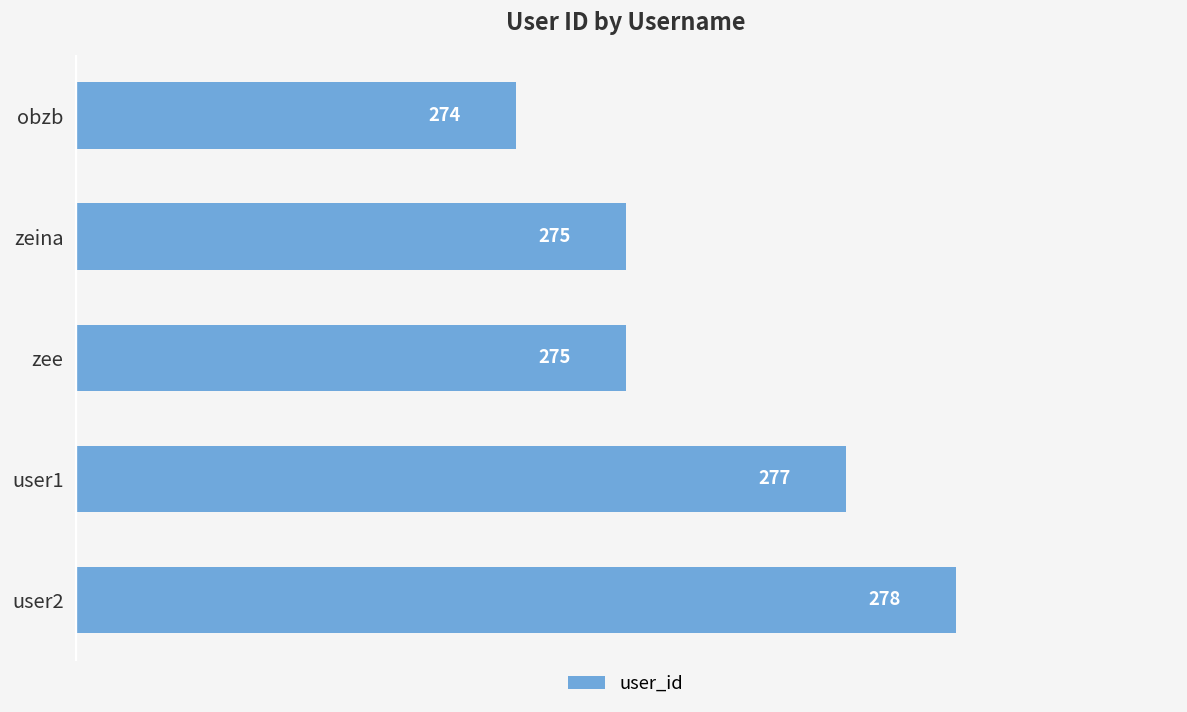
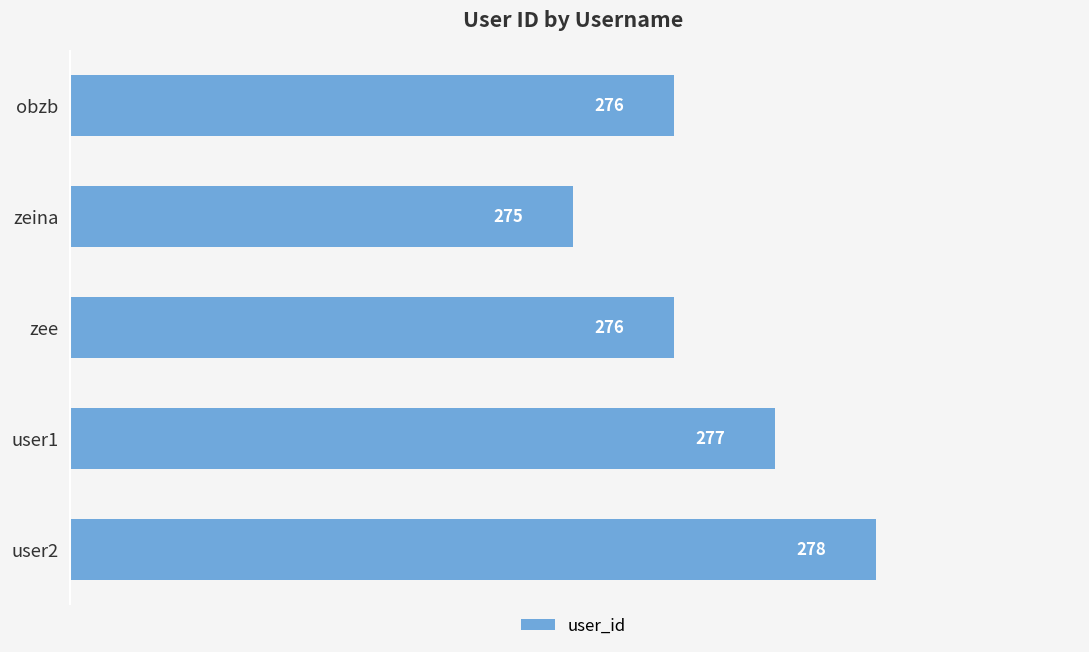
  {
-   "obzb": 274,
+   "obzb": 276,
    "zeina": 275,
-   "zee": 275,
+   "zee": 276,
    "user1": 277,
    "user2": 278
  }
